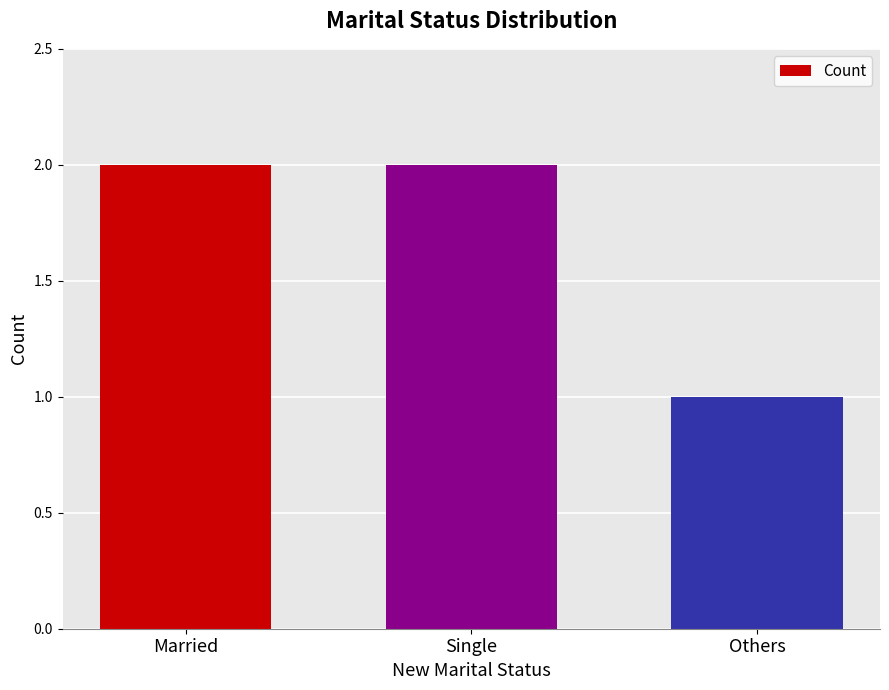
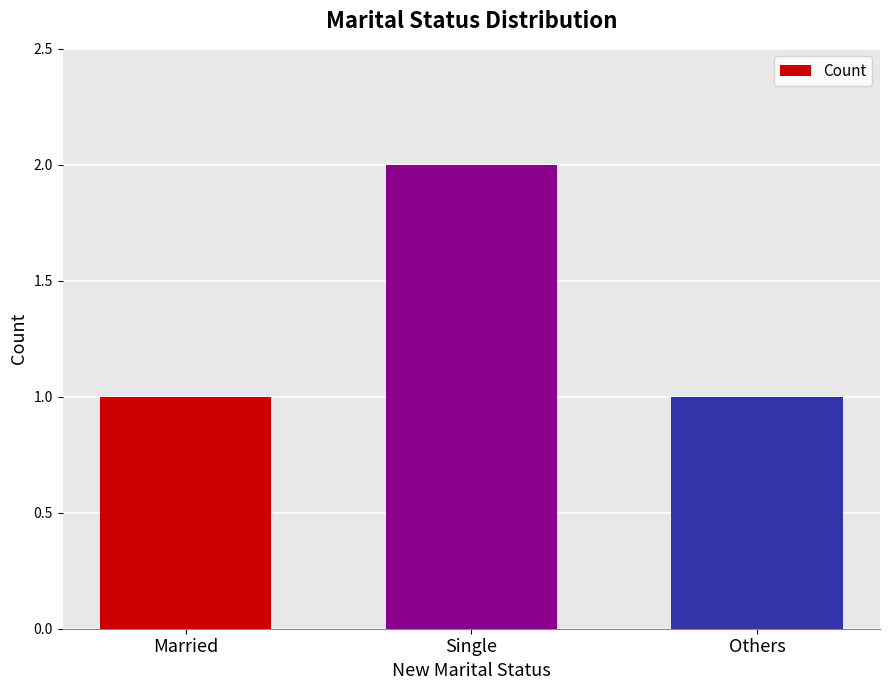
  {
-   "Married": 2,
+   "Married": 1,
    "Single": 2,
    "Others": 1
  }
